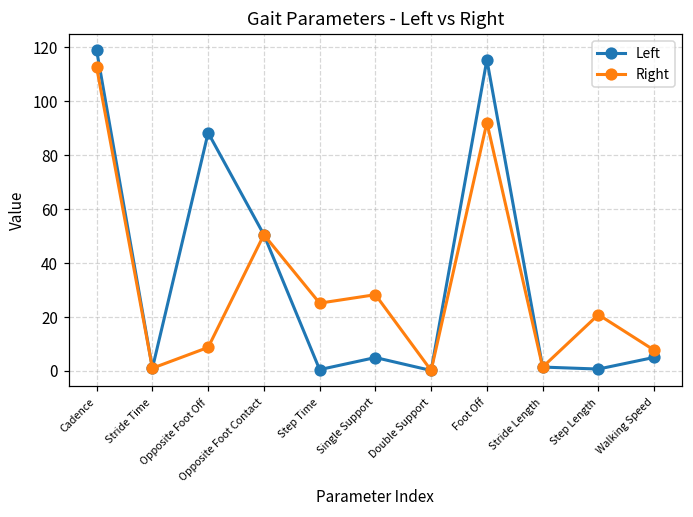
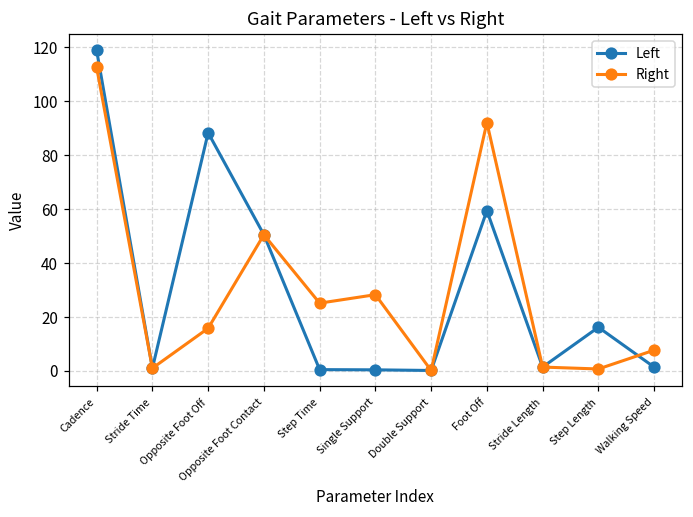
  {
    "Left": {
      "Cadence": 119,
      "Opposite Foot Off": 88,
      "Step Time": 1,
-     "Single Support": 5,
-     "Foot Off": 115,
-     "Step Length": 1,
-     "Walking Speed": 5
+     "Single Support": 0,
+     "Foot Off": 59,
+     "Step Length": 16,
+     "Walking Speed": 1
    },
    "Right": {
      "Cadence": 113,
-     "Opposite Foot Off": 9,
+     "Opposite Foot Off": 16,
      "Step Time": 25,
      "Single Support": 28,
      "Foot Off": 92,
-     "Step Length": 21,
+     "Step Length": 1,
      "Walking Speed": 8
    }
  }
